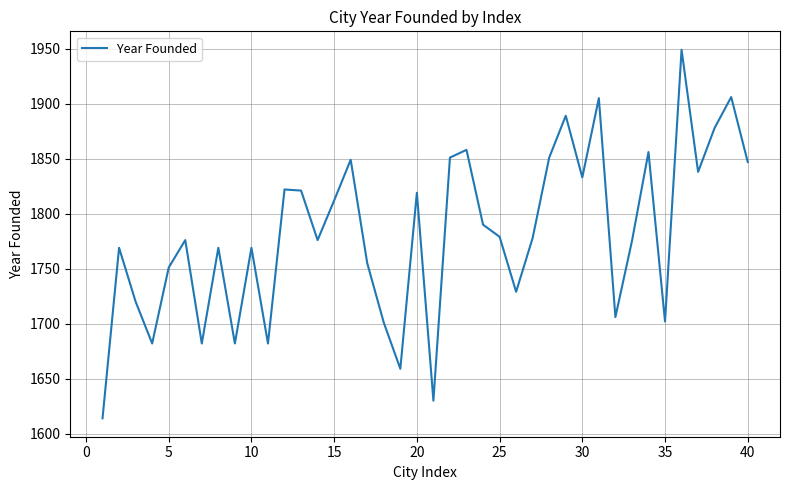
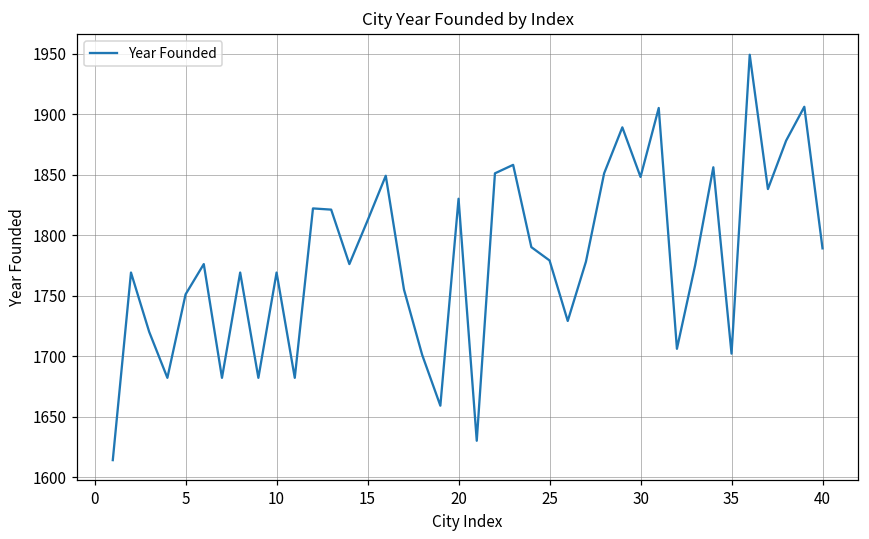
  {
    "5": 1751,
    "10": 1769,
    "15": 1812,
-   "20": 1819,
+   "20": 1830,
    "25": 1779,
-   "30": 1833,
+   "30": 1848,
    "35": 1702,
-   "40": 1847
+   "40": 1789
  }
